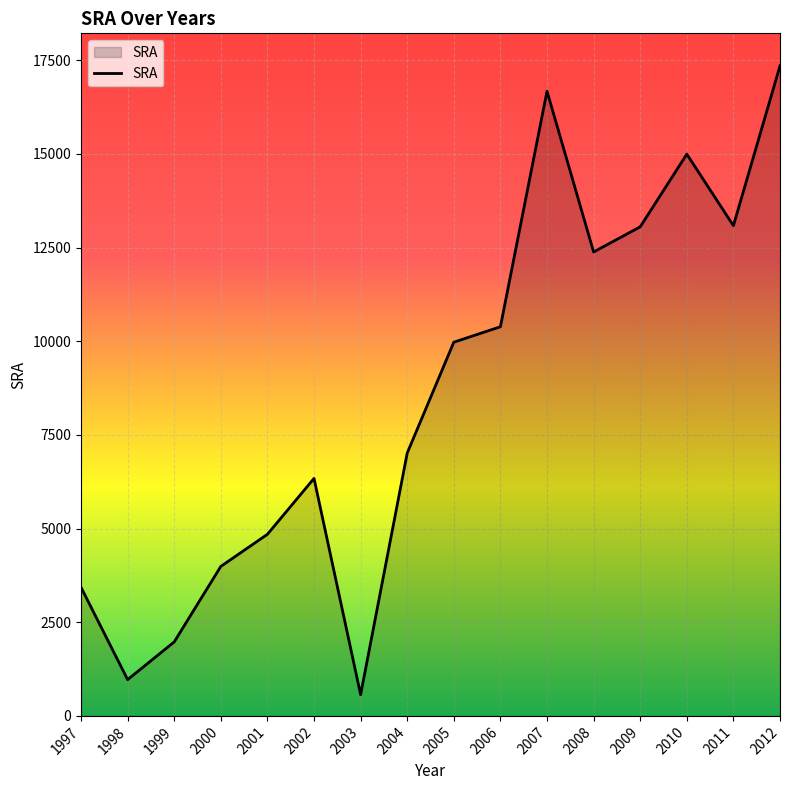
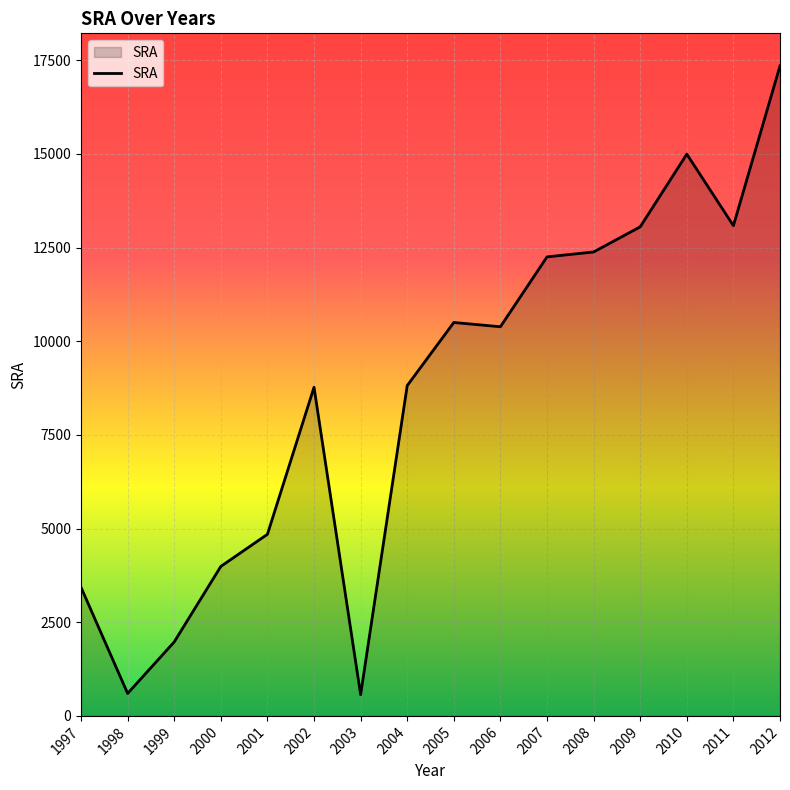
  {
    "1997": 3400,
-   "1998": 1000,
+   "1998": 600,
    "1999": 2000,
    "2000": 4000,
    "2001": 4800,
-   "2002": 6300,
+   "2002": 8800,
    "2003": 600,
-   "2004": 7000,
-   "2005": 10000,
+   "2004": 8800,
+   "2005": 10500,
    "2006": 10400,
-   "2007": 16700,
+   "2007": 12300,
    "2008": 12400,
    "2009": 13100,
    "2010": 15000,
    "2011": 13100,
    "2012": 17300
  }
